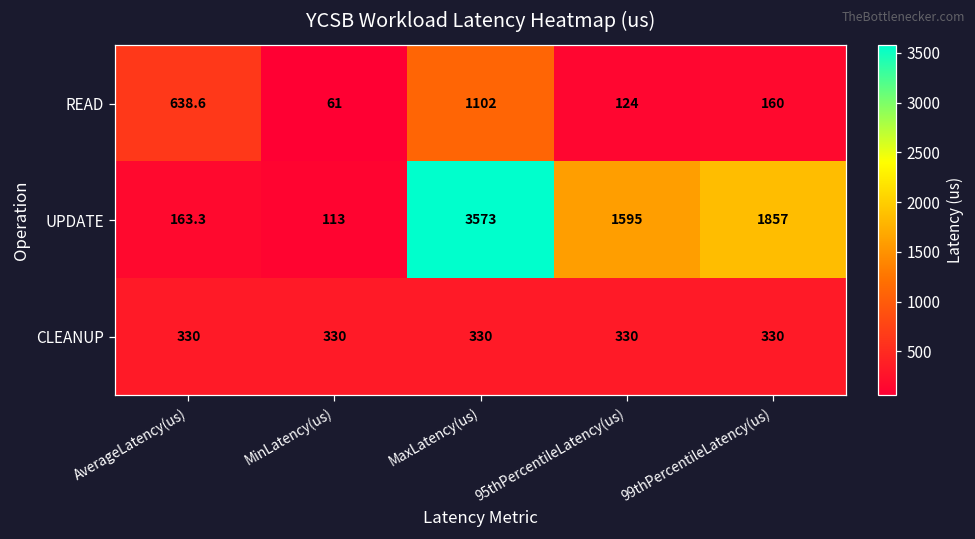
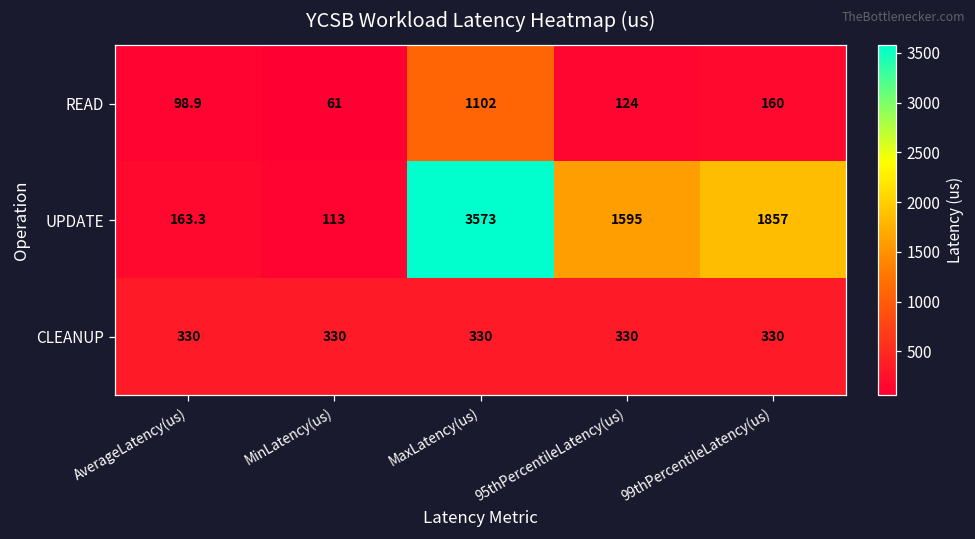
  {
    "READ": {
-     "AverageLatency(us)": 638.6,
+     "AverageLatency(us)": 98.9,
      "MinLatency(us)": 61,
      "MaxLatency(us)": 1102,
      "95thPercentileLatency(us)": 124,
      "99thPercentileLatency(us)": 160
    },
    "UPDATE": {
      "AverageLatency(us)": 163.3,
      "MinLatency(us)": 113,
      "MaxLatency(us)": 3573,
      "95thPercentileLatency(us)": 1595,
      "99thPercentileLatency(us)": 1857
    },
    "CLEANUP": {
      "AverageLatency(us)": 330,
      "MinLatency(us)": 330,
      "MaxLatency(us)": 330,
      "95thPercentileLatency(us)": 330,
      "99thPercentileLatency(us)": 330
    }
  }
